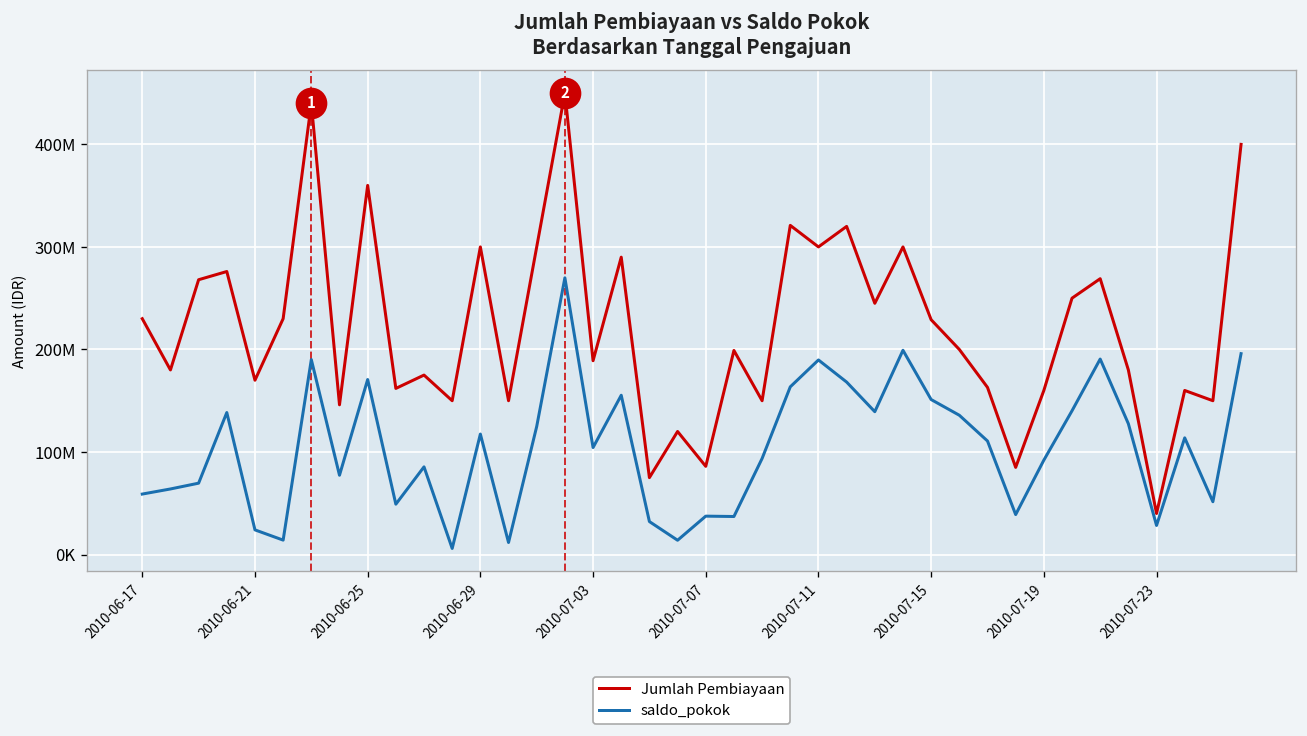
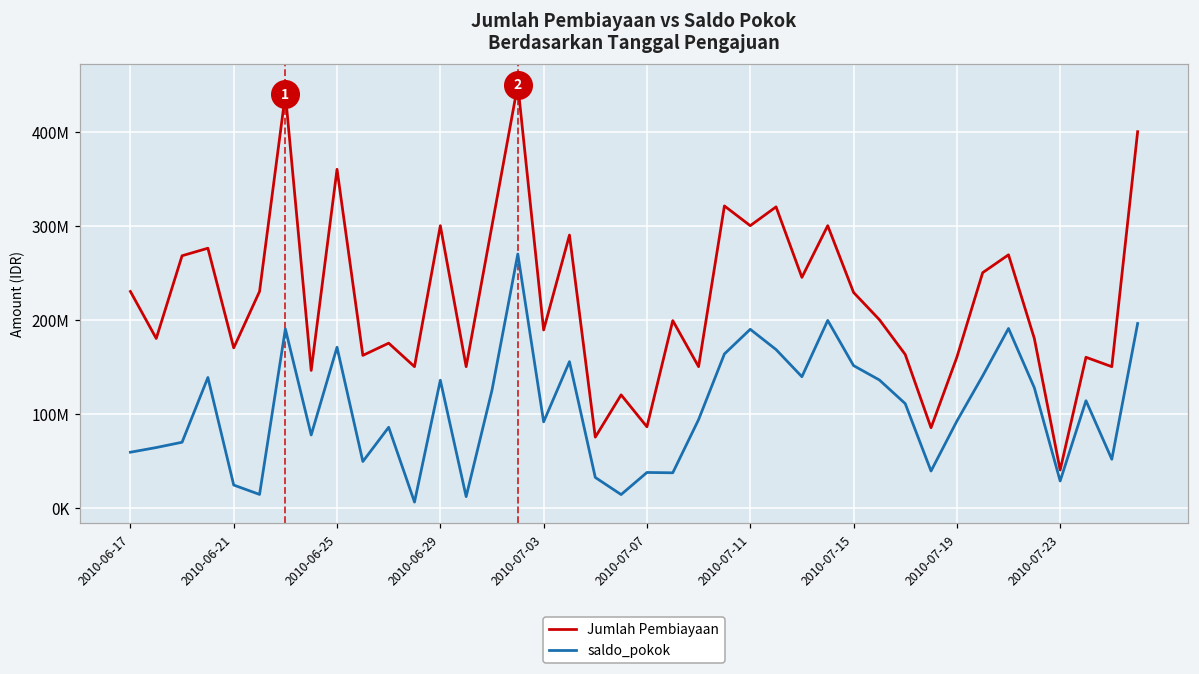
  {
    "saldo_pokok": {
      "2010-06-17": 60000000,
      "2010-06-21": 20000000,
      "2010-06-25": 170000000,
-     "2010-06-29": 120000000,
-     "2010-07-03": 100000000,
+     "2010-06-29": 140000000,
+     "2010-07-03": 90000000,
      "2010-07-07": 40000000,
      "2010-07-11": 190000000,
      "2010-07-15": 150000000,
      "2010-07-19": 90000000,
      "2010-07-23": 30000000
    }
  }
